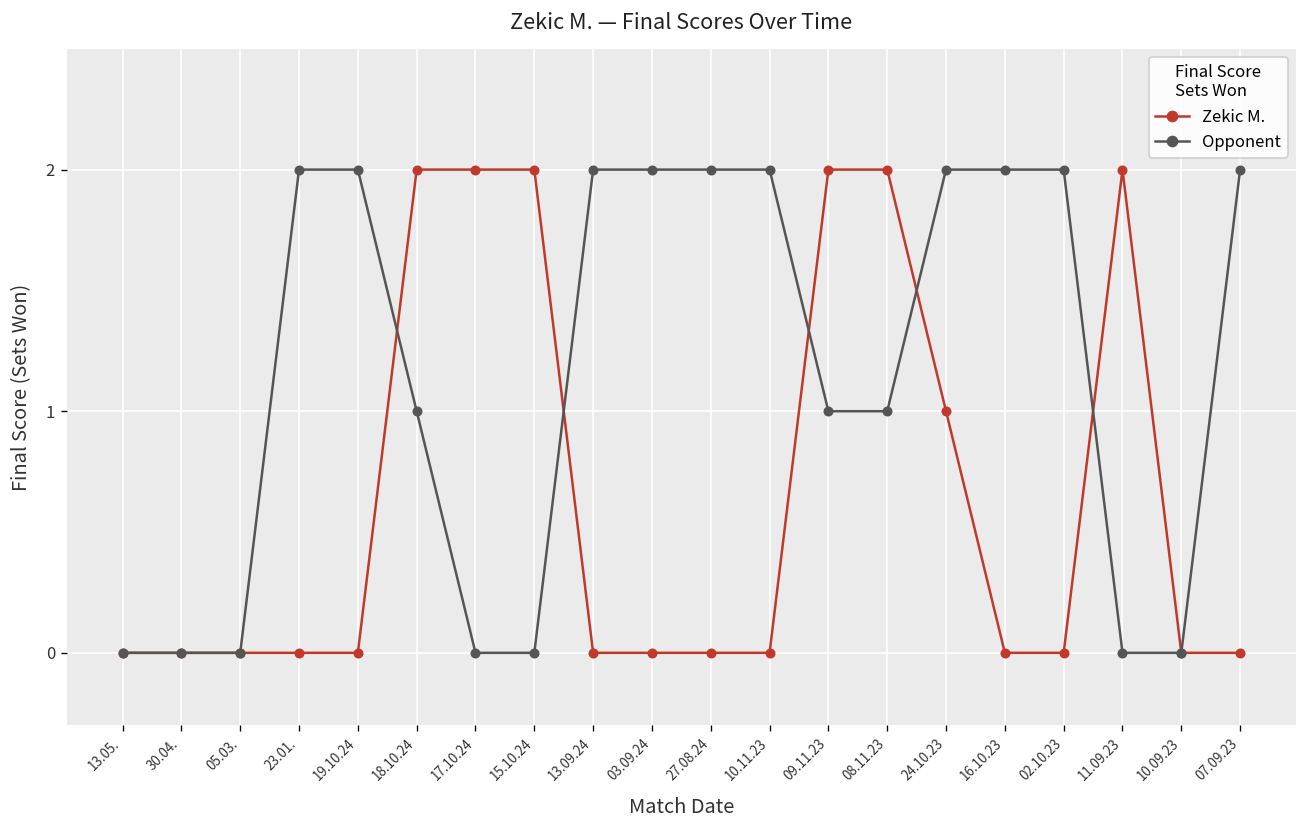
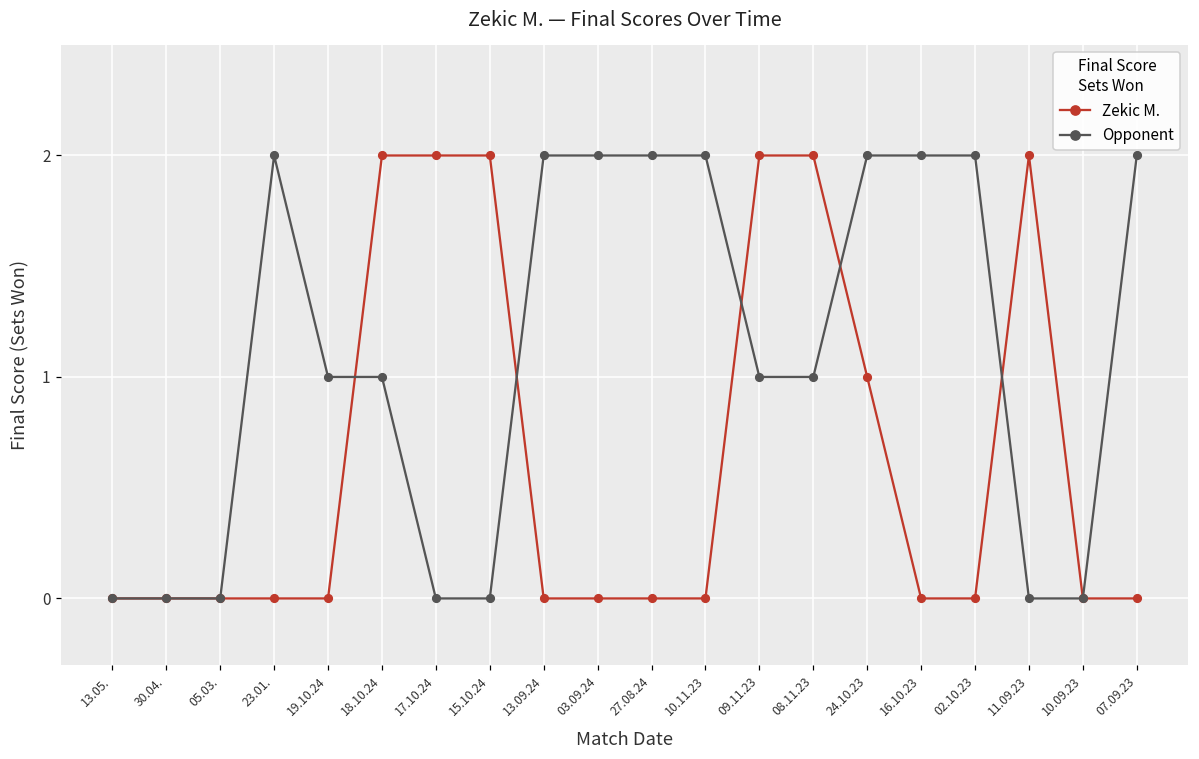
  {
    "Zekic M.": {
      "23.01.": 0,
      "19.10.24": 0,
      "18.10.24": 2,
      "17.10.24": 2,
      "15.10.24": 2,
      "13.09.24": 0,
      "03.09.24": 0,
      "27.08.24": 0,
      "10.11.23": 0,
      "09.11.23": 2,
      "08.11.23": 2,
      "24.10.23": 1,
      "16.10.23": 0,
      "02.10.23": 0,
      "11.09.23": 2,
      "07.09.23": 0
    },
    "Opponent": {
      "23.01.": 2,
-     "19.10.24": 2,
+     "19.10.24": 1,
      "18.10.24": 1,
      "17.10.24": 0,
      "15.10.24": 0,
      "13.09.24": 2,
      "03.09.24": 2,
      "27.08.24": 2,
      "10.11.23": 2,
      "09.11.23": 1,
      "08.11.23": 1,
      "24.10.23": 2,
      "16.10.23": 2,
      "02.10.23": 2,
      "11.09.23": 0,
      "07.09.23": 2
    }
  }
